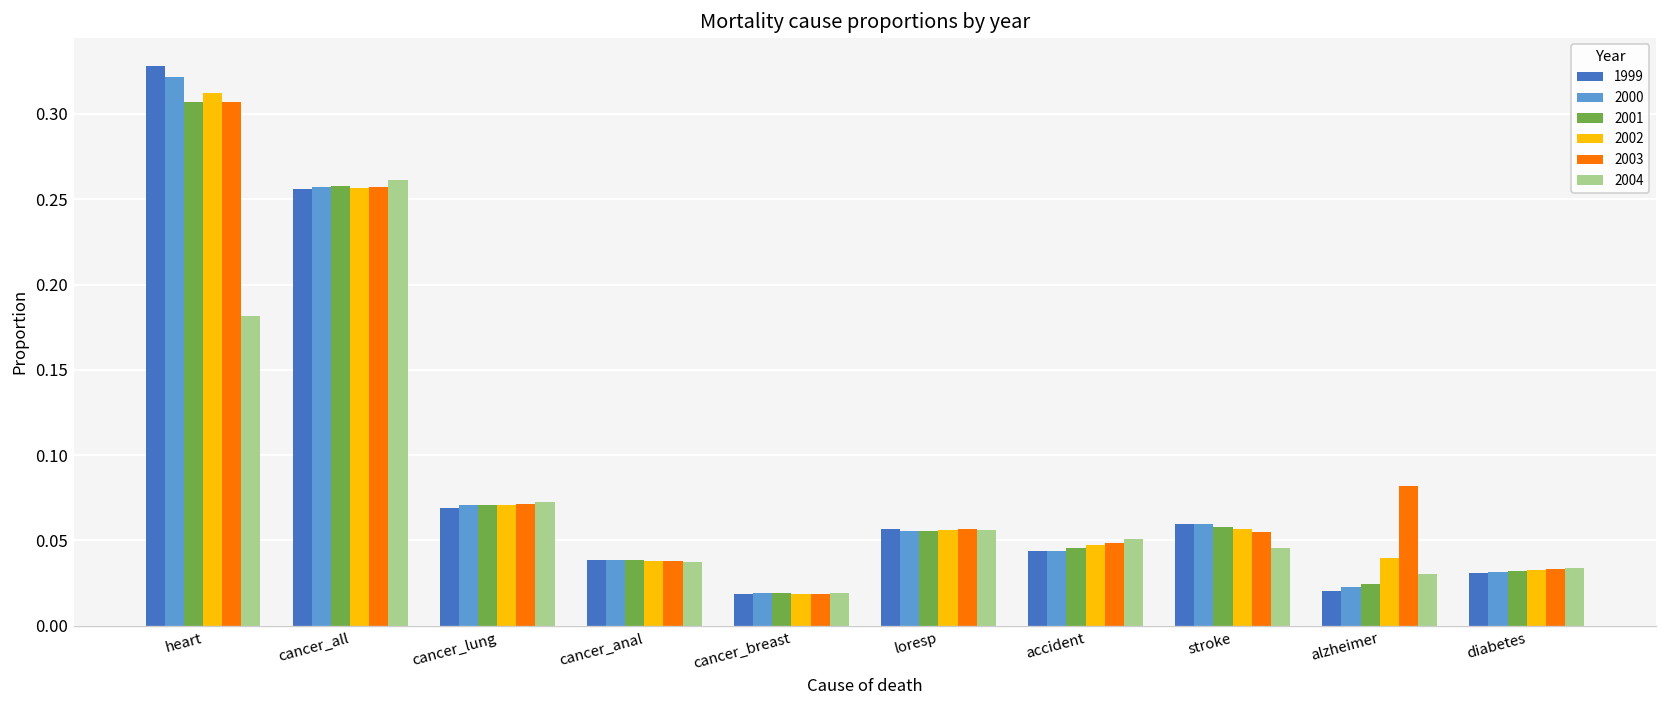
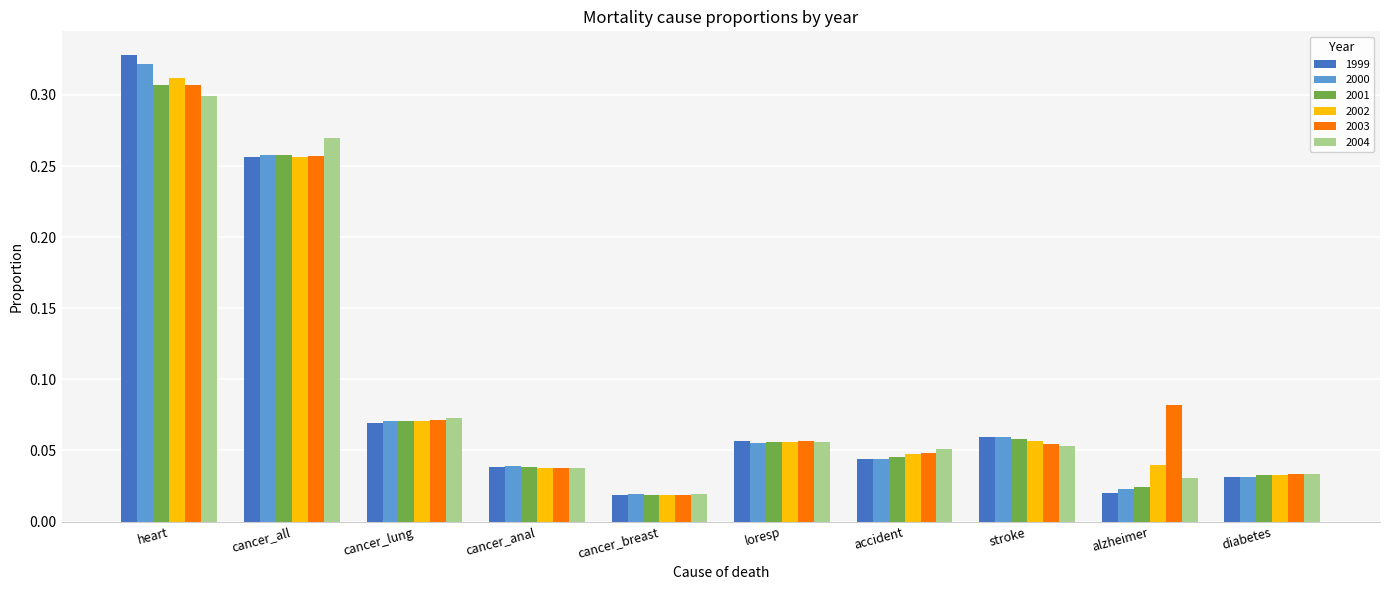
  {
    "2001": {
      "heart": 0.307,
      "cancer_all": 0.258,
      "cancer_lung": 0.071,
      "cancer_anal": 0.038,
      "cancer_breast": 0.019,
      "loresp": 0.056,
      "accident": 0.045,
      "stroke": 0.058,
      "alzheimer": 0.024,
      "diabetes": 0.032
    },
    "2002": {
      "heart": 0.312,
      "cancer_all": 0.257,
      "cancer_lung": 0.071,
      "cancer_anal": 0.038,
      "cancer_breast": 0.019,
      "loresp": 0.056,
      "accident": 0.047,
      "stroke": 0.057,
      "alzheimer": 0.040,
      "diabetes": 0.033
    },
    "2003": {
      "heart": 0.307,
      "cancer_all": 0.257,
      "cancer_lung": 0.071,
      "cancer_anal": 0.038,
      "cancer_breast": 0.019,
      "loresp": 0.057,
      "accident": 0.048,
      "stroke": 0.055,
      "alzheimer": 0.082,
      "diabetes": 0.033
    },
    "2004": {
-     "heart": 0.181,
-     "cancer_all": 0.261,
+     "heart": 0.299,
+     "cancer_all": 0.270,
      "cancer_lung": 0.073,
      "cancer_anal": 0.038,
      "cancer_breast": 0.019,
      "loresp": 0.056,
      "accident": 0.051,
-     "stroke": 0.045,
+     "stroke": 0.053,
      "alzheimer": 0.030,
      "diabetes": 0.034
    }
  }
